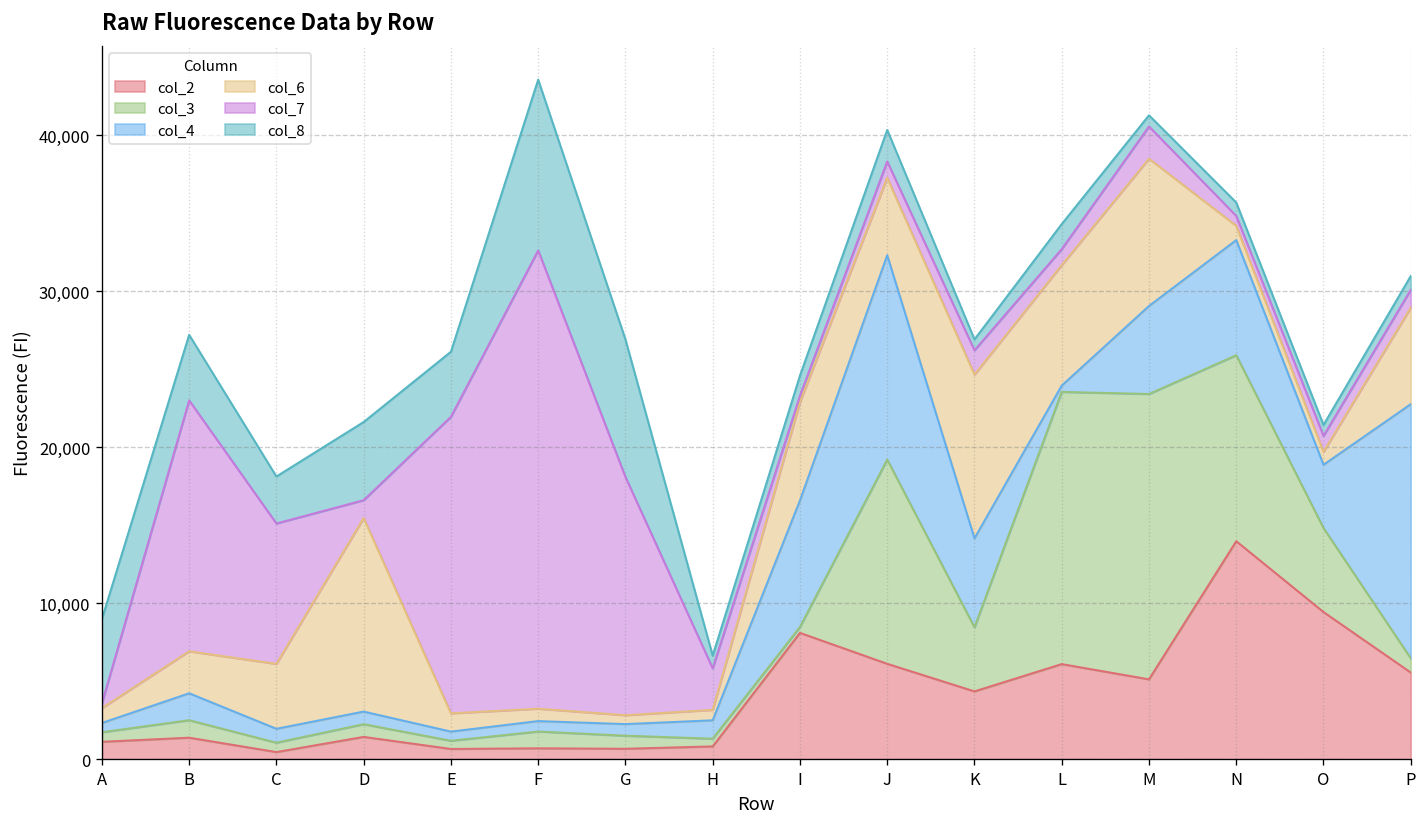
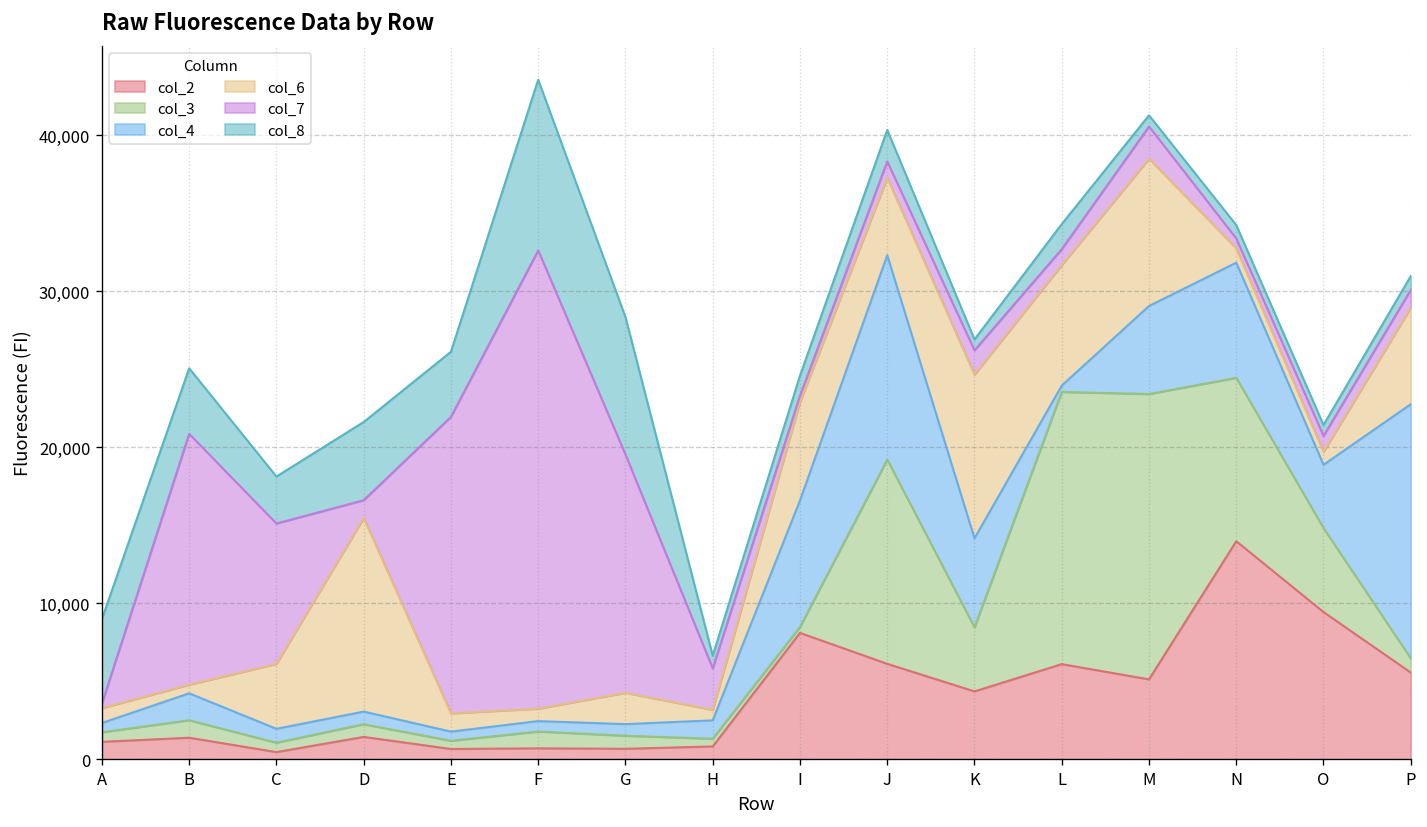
  {
    "col_2": {
      "A": "1,100",
      "B": "1,400",
      "C": "500",
      "D": "1,400",
      "E": "700",
      "F": "700",
      "G": "700",
      "H": "800",
      "I": "8,100",
      "J": "6,100",
      "K": "4,400",
      "L": "6,100",
      "M": "5,100",
      "N": "14,000",
      "O": "9,400",
      "P": "5,600"
    },
    "col_3": {
      "A": "600",
      "B": "1,100",
      "C": "600",
      "D": "800",
      "E": "500",
      "F": "1,100",
      "G": "800",
      "H": "500",
      "I": "400",
      "J": "13,100",
      "K": "4,100",
      "L": "17,400",
      "M": "18,300",
-     "N": "11,900",
+     "N": "10,500",
      "O": "5,400",
      "P": "900"
    },
    "col_6": {
      "A": "1,000",
-     "B": "2,700",
+     "B": "600",
      "C": "4,200",
      "D": "12,400",
      "E": "1,200",
      "F": "800",
-     "G": "600",
+     "G": "2,000",
      "H": "700",
      "I": "6,300",
      "J": "5,000",
      "K": "10,500",
      "L": "7,700",
      "M": "9,400",
      "N": "900",
      "O": "800",
      "P": "6,200"
    },
    "col_7": {
      "A": "300",
      "B": "16,100",
      "C": "9,000",
      "D": "1,100",
      "E": "19,000",
      "F": "29,400",
      "G": "15,300",
      "H": "2,700",
      "I": "400",
      "J": "1,000",
      "K": "1,600",
      "L": "1,000",
      "M": "2,100",
      "N": "600",
      "O": "1,000",
      "P": "1,100"
    }
  }
